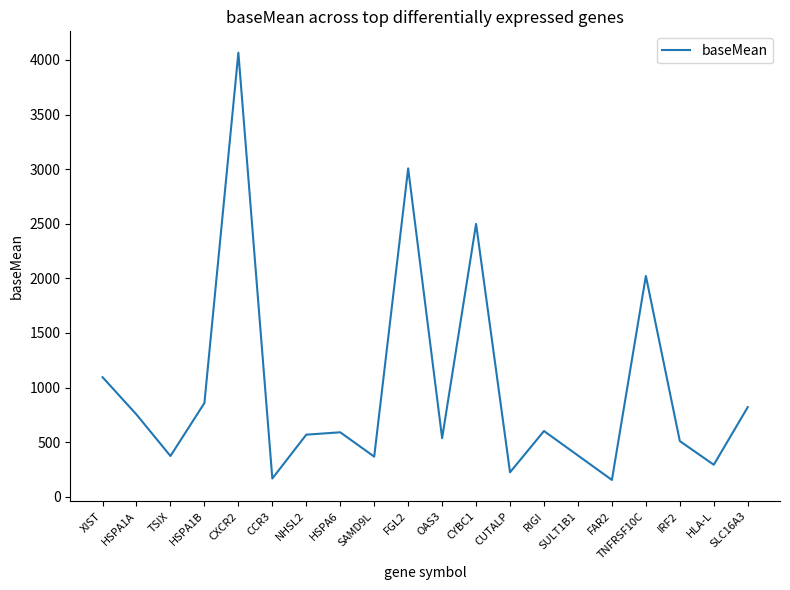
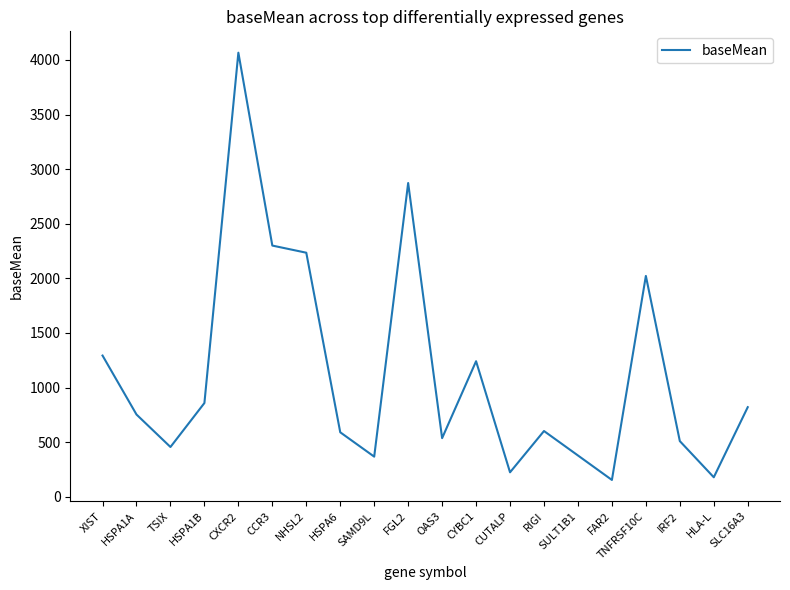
  {
-   "XIST": 1100,
+   "XIST": 1290,
    "HSPA1A": 750,
-   "TSIX": 370,
+   "TSIX": 460,
    "HSPA1B": 860,
    "CXCR2": 4070,
-   "CCR3": 170,
-   "NHSL2": 570,
+   "CCR3": 2300,
+   "NHSL2": 2230,
    "HSPA6": 590,
    "SAMD9L": 370,
-   "FGL2": 3010,
+   "FGL2": 2870,
    "OAS3": 540,
-   "CYBC1": 2500,
+   "CYBC1": 1240,
    "CUTALP": 220,
    "RIGI": 600,
    "SULT1B1": 380,
    "FAR2": 150,
    "TNFRSF10C": 2020,
    "IRF2": 510,
-   "HLA-L": 290,
+   "HLA-L": 180,
    "SLC16A3": 820
  }
